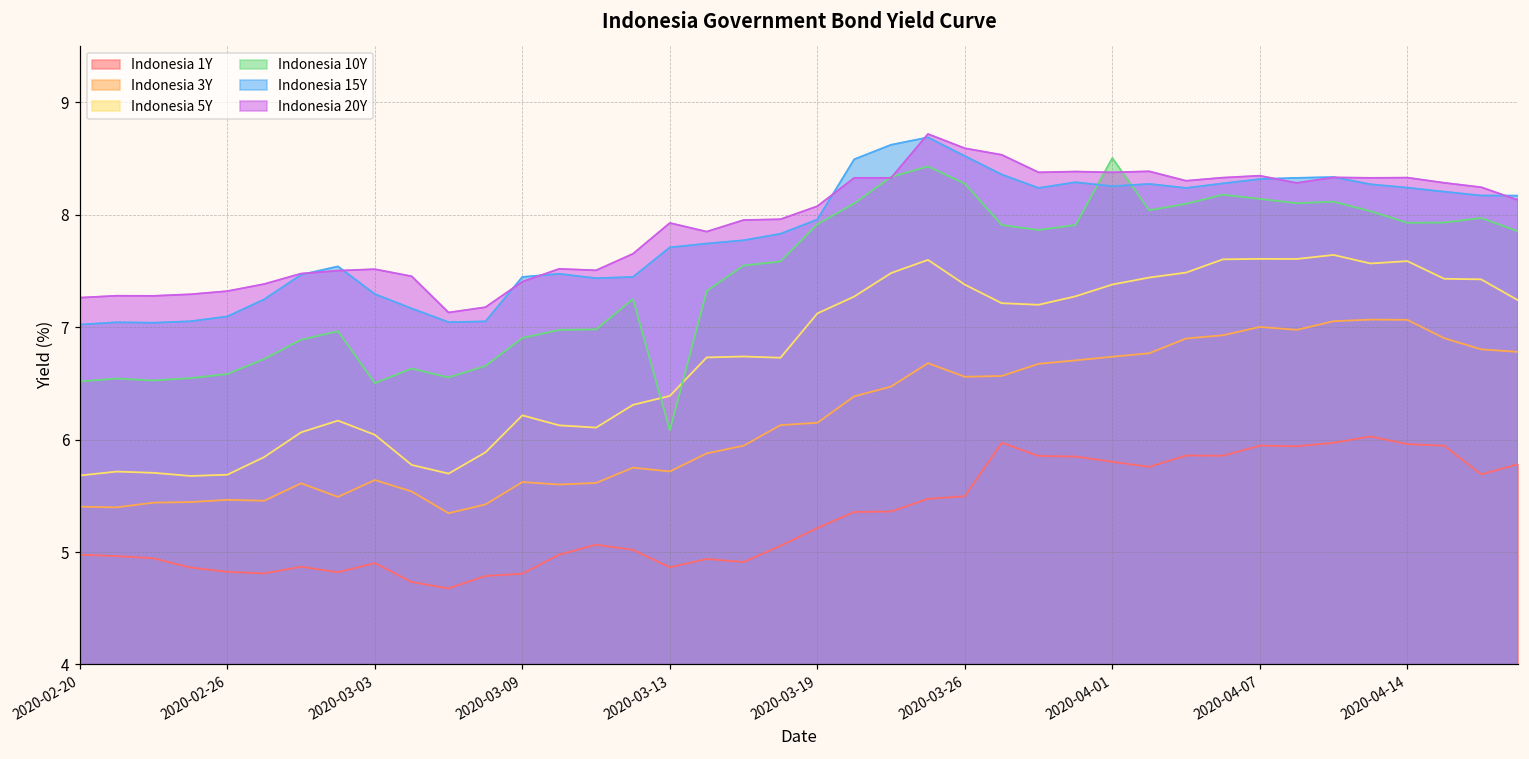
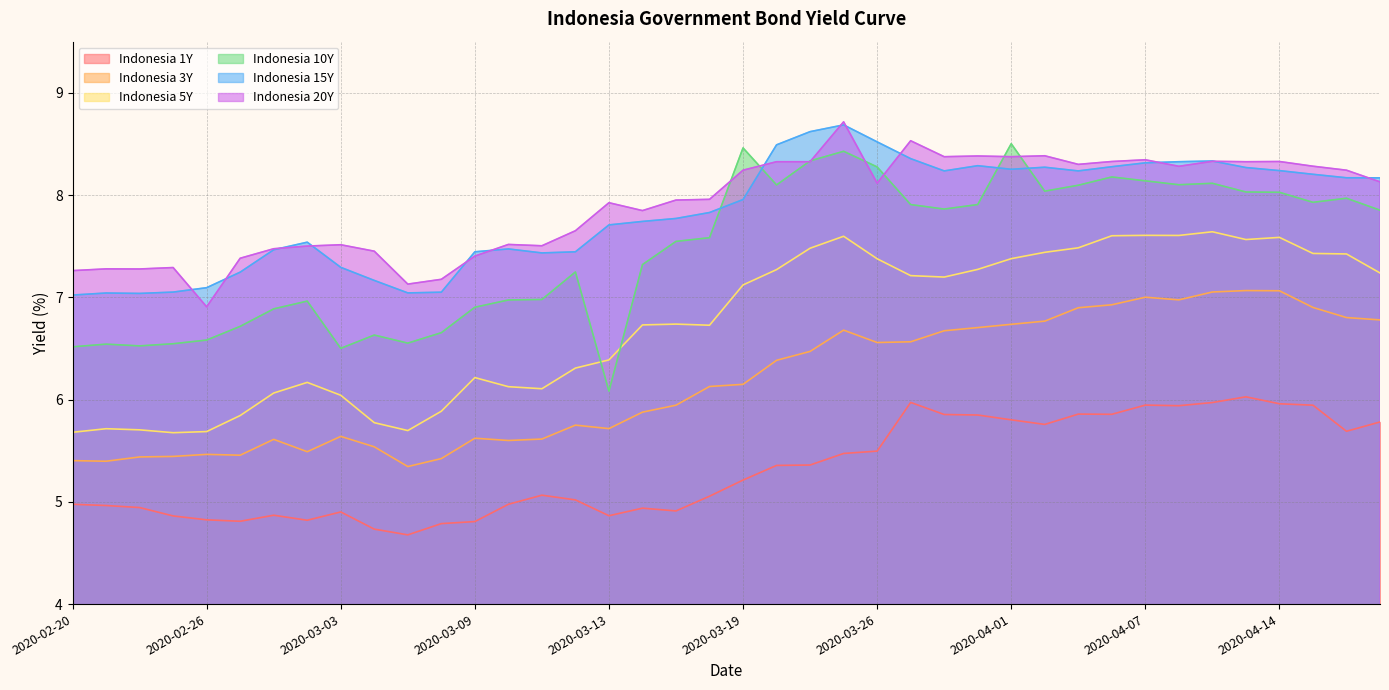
  {
    "Indonesia 10Y": {
      "2020-02-20": 6.52,
      "2020-02-26": 6.58,
      "2020-03-03": 6.50,
      "2020-03-09": 6.90,
      "2020-03-13": 6.08,
-     "2020-03-19": 7.91,
+     "2020-03-19": 8.46,
      "2020-03-26": 8.28,
      "2020-04-01": 8.50,
      "2020-04-07": 8.14,
-     "2020-04-14": 7.93
+     "2020-04-14": 8.03
    },
    "Indonesia 15Y": {
      "2020-02-20": 7.02,
      "2020-02-26": 7.09,
      "2020-03-03": 7.29,
      "2020-03-09": 7.45,
      "2020-03-13": 7.71,
      "2020-03-19": 7.96,
      "2020-03-26": 8.52,
      "2020-04-01": 8.25,
      "2020-04-07": 8.32,
      "2020-04-14": 8.24
    },
    "Indonesia 20Y": {
      "2020-02-20": 7.26,
-     "2020-02-26": 7.32,
+     "2020-02-26": 6.91,
      "2020-03-03": 7.51,
      "2020-03-09": 7.40,
      "2020-03-13": 7.93,
-     "2020-03-19": 8.07,
-     "2020-03-26": 8.59,
+     "2020-03-19": 8.24,
+     "2020-03-26": 8.12,
      "2020-04-01": 8.38,
      "2020-04-07": 8.35,
      "2020-04-14": 8.33
    }
  }
